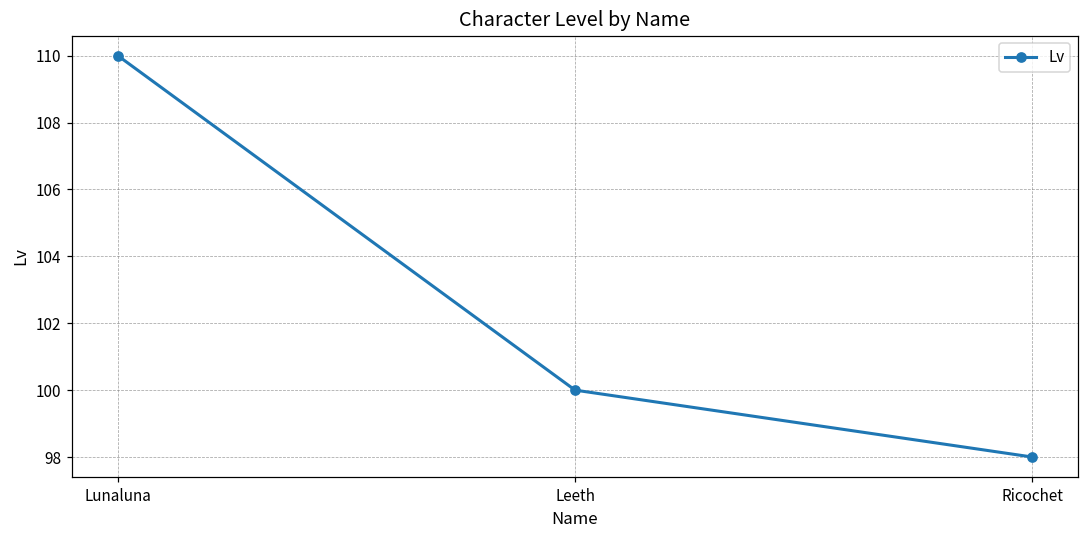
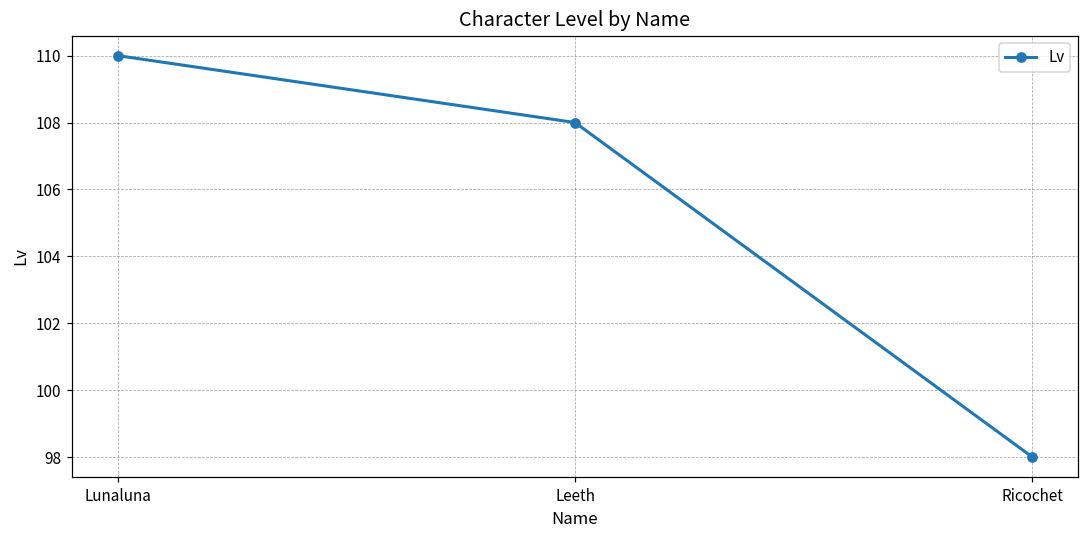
  {
    "Lunaluna": 110,
-   "Leeth": 100,
+   "Leeth": 108,
    "Ricochet": 98
  }
